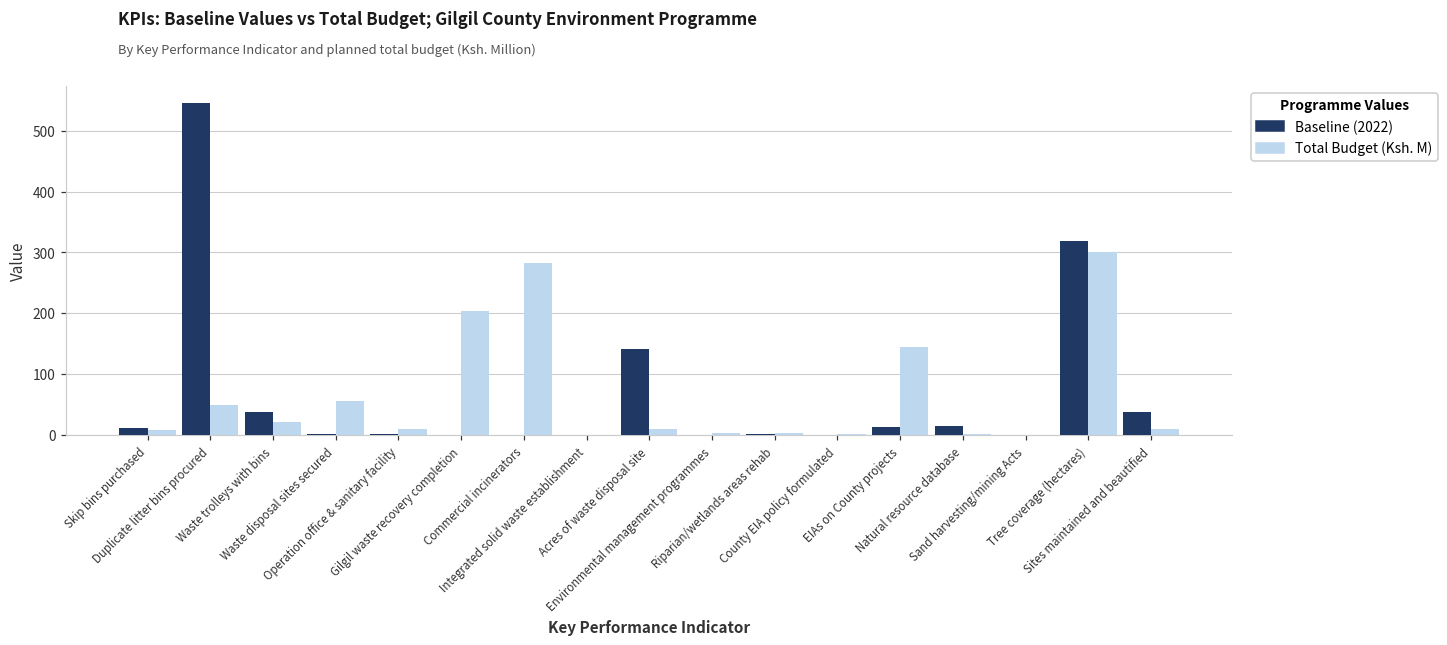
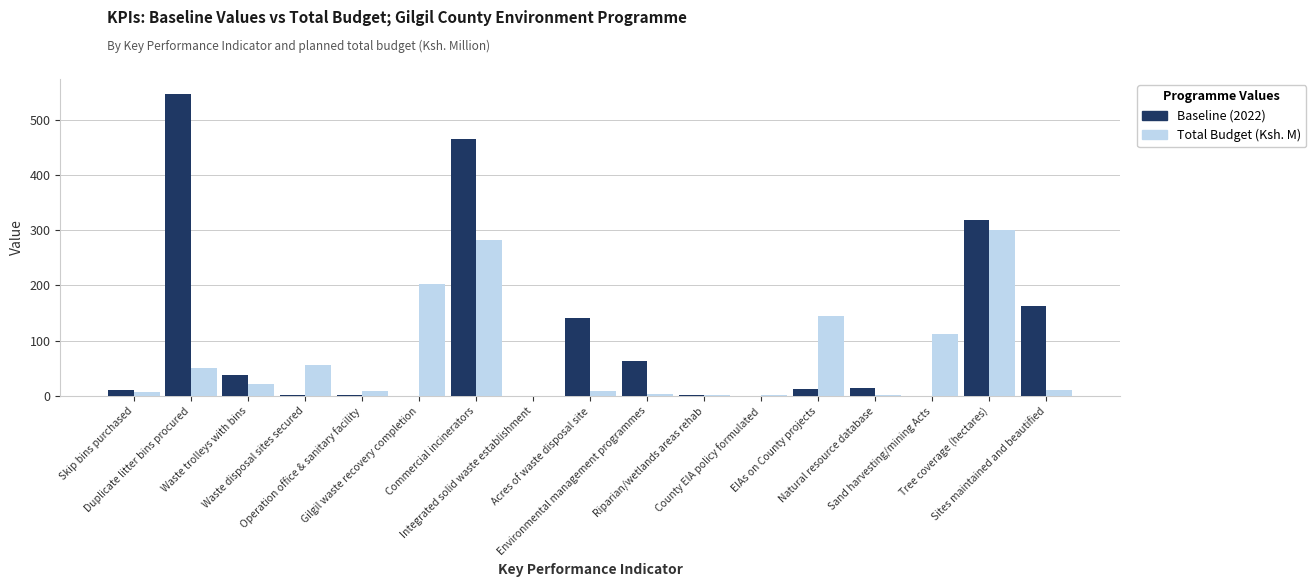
  {
    "Baseline (2022)": {
      "Skip bins purchased": 10,
      "Duplicate litter bins procured": 550,
      "Waste trolleys with bins": 40,
      "Gilgil waste recovery completion": 0,
-     "Commercial incinerators": 0,
+     "Commercial incinerators": 460,
      "Integrated solid waste establishment": 0,
      "Acres of waste disposal site": 140,
-     "Environmental management programmes": 0,
+     "Environmental management programmes": 60,
      "County EIA policy formulated": 0,
      "EIAs on County projects": 10,
      "Natural resource database": 20,
      "Sand harvesting/mining Acts": 0,
      "Tree coverage (hectares)": 320,
-     "Sites maintained and beautified": 40
+     "Sites maintained and beautified": 160
    },
    "Total Budget (Ksh. M)": {
      "Skip bins purchased": 10,
      "Duplicate litter bins procured": 50,
      "Waste trolleys with bins": 20,
      "Waste disposal sites secured": 60,
      "Operation office & sanitary facility": 10,
      "Gilgil waste recovery completion": 200,
      "Commercial incinerators": 280,
      "Acres of waste disposal site": 10,
      "EIAs on County projects": 140,
-     "Sand harvesting/mining Acts": 0,
+     "Sand harvesting/mining Acts": 110,
      "Tree coverage (hectares)": 300,
      "Sites maintained and beautified": 10
    }
  }
